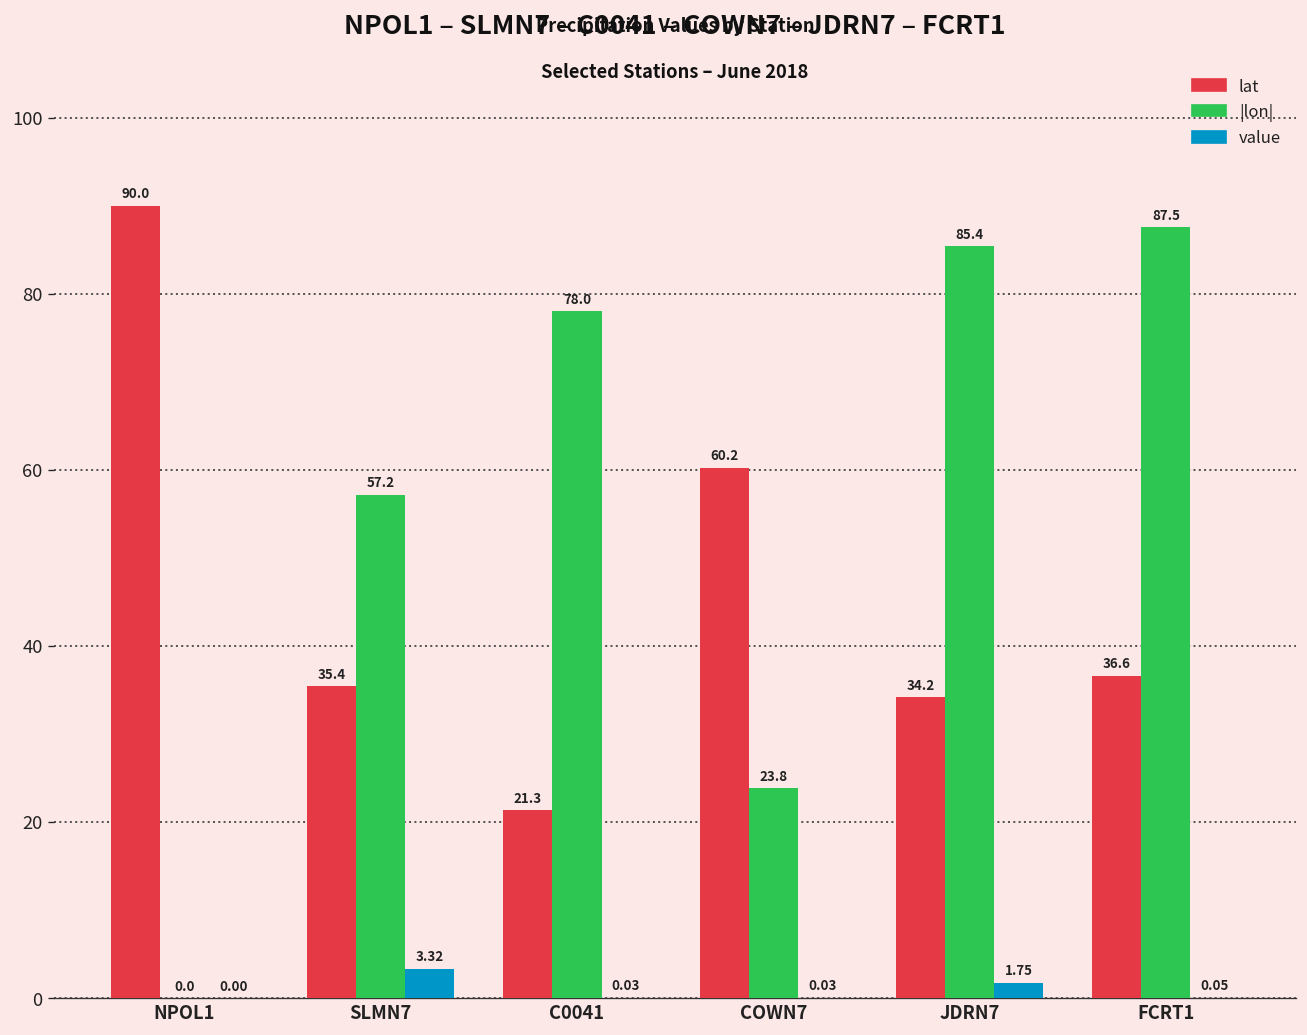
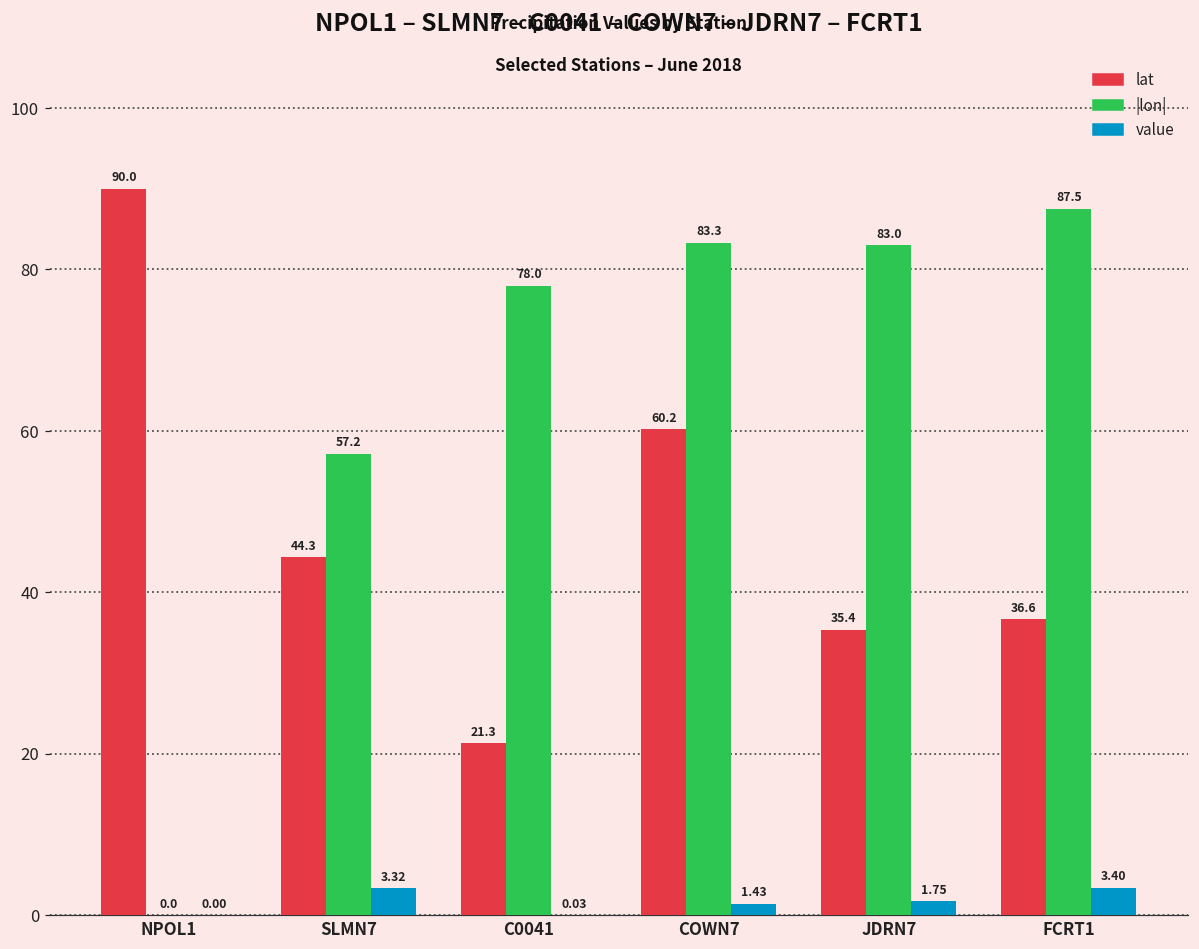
  {
    "lat": {
      "NPOL1": 90.0,
-     "SLMN7": 35.4,
+     "SLMN7": 44.3,
      "C0041": 21.3,
      "COWN7": 60.2,
-     "JDRN7": 34.2,
+     "JDRN7": 35.4,
      "FCRT1": 36.6
    },
    "|lon|": {
      "NPOL1": 0.0,
      "SLMN7": 57.2,
      "C0041": 78.0,
-     "COWN7": 23.8,
-     "JDRN7": 85.4,
+     "COWN7": 83.3,
+     "JDRN7": 83.0,
      "FCRT1": 87.5
    },
    "value": {
      "NPOL1": 0.00,
      "SLMN7": 3.32,
      "C0041": 0.03,
-     "COWN7": 0.03,
+     "COWN7": 1.43,
      "JDRN7": 1.75,
-     "FCRT1": 0.05
+     "FCRT1": 3.40
    }
  }
